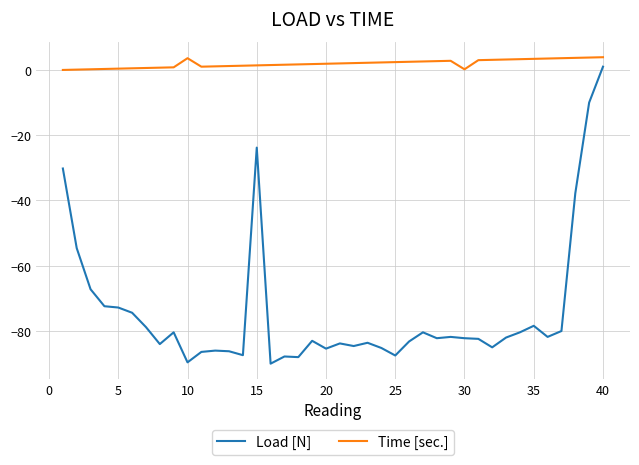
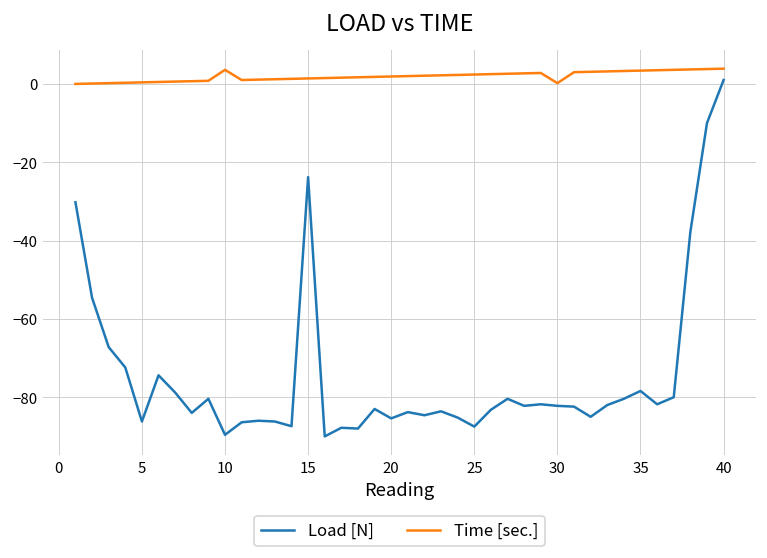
  {
    "Load [N]": {
-     "5": -73,
+     "5": -86,
      "10": -90,
      "15": -24,
      "20": -85,
      "25": -88,
      "30": -82,
      "35": -78,
      "40": 1
    },
    "Time [sec.]": {
      "5": 0,
      "10": 4,
      "15": 1,
      "20": 2,
      "25": 2,
      "30": 0,
      "35": 3,
      "40": 4
    }
  }
